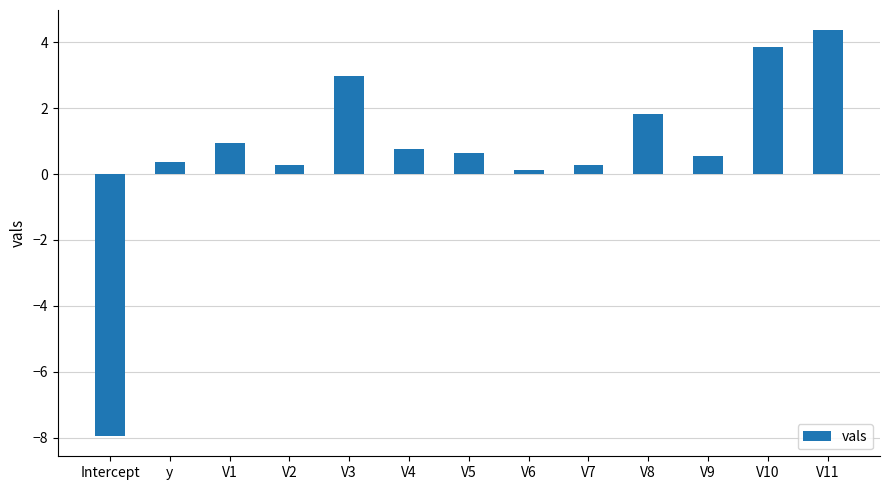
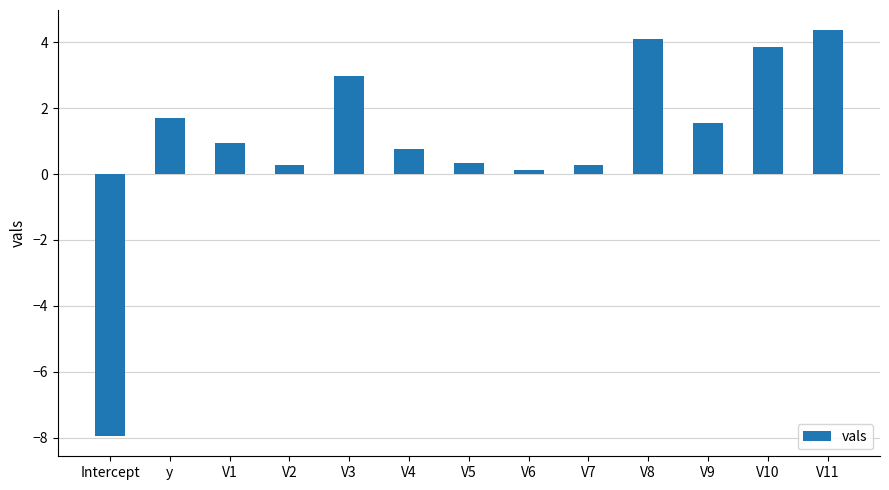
  {
    "Intercept": -7.9,
-   "y": 0.4,
+   "y": 1.7,
    "V1": 0.9,
    "V2": 0.3,
    "V3": 3.0,
    "V4": 0.8,
-   "V5": 0.6,
+   "V5": 0.3,
    "V6": 0.1,
    "V7": 0.3,
-   "V8": 1.8,
-   "V9": 0.6,
+   "V8": 4.1,
+   "V9": 1.6,
    "V10": 3.9,
    "V11": 4.4
  }
